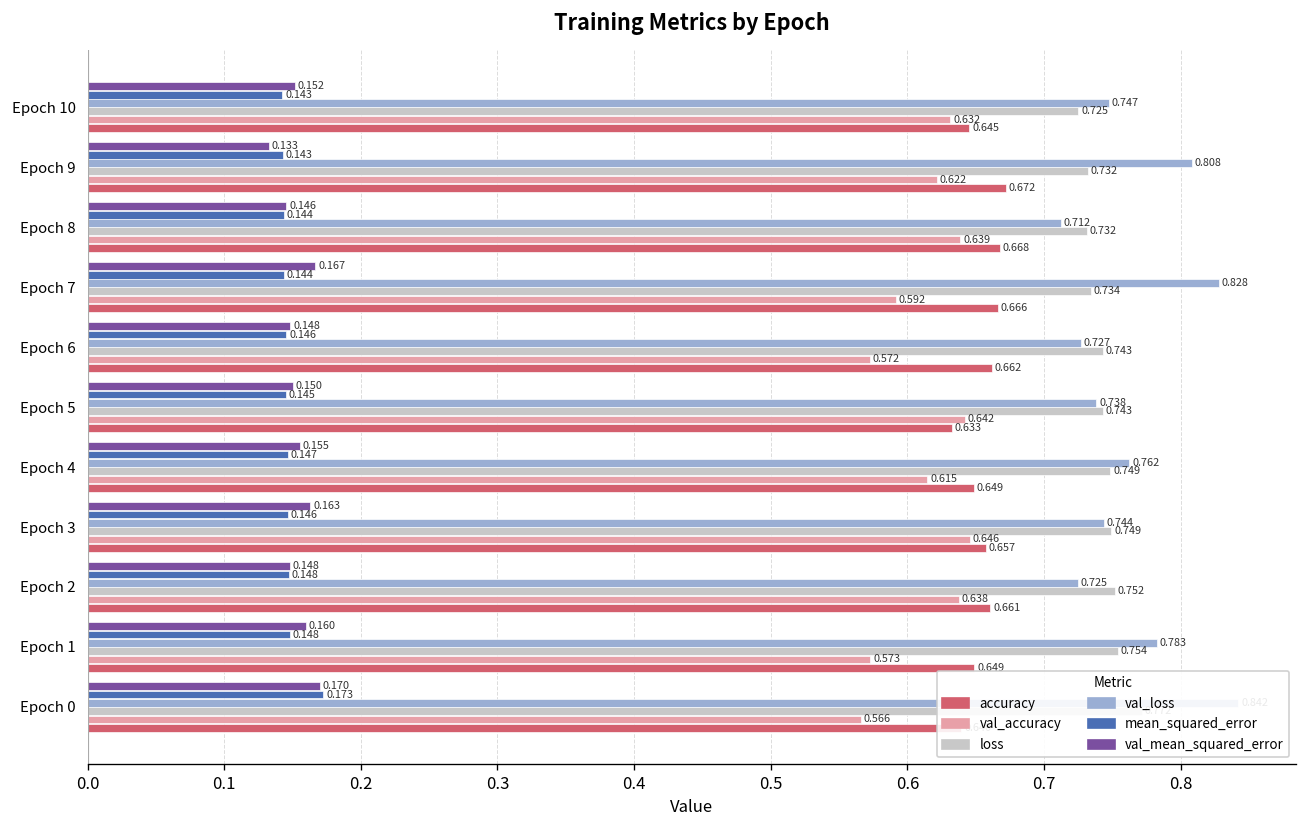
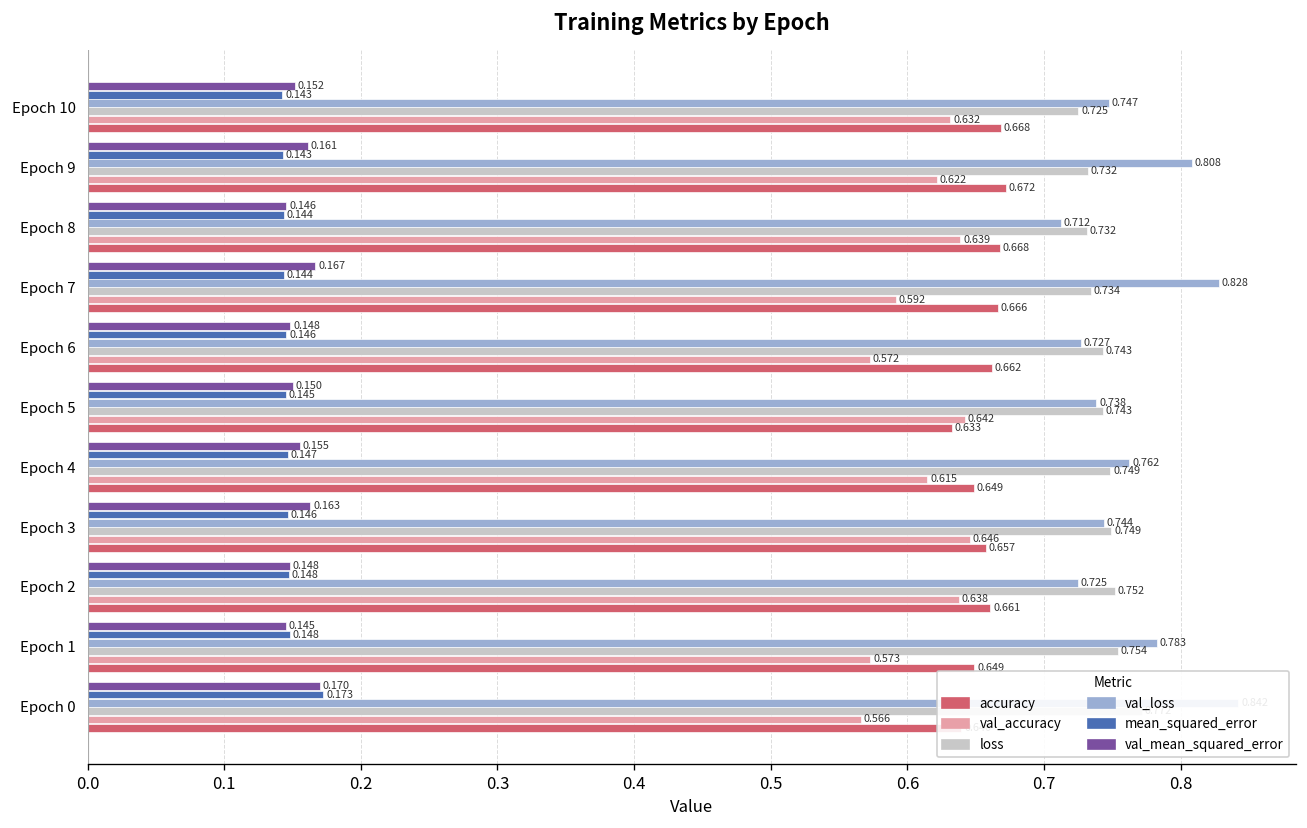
  {
    "accuracy": {
-     "Epoch 10": 0.645,
+     "Epoch 10": 0.668,
      "Epoch 9": 0.672,
      "Epoch 8": 0.668,
      "Epoch 7": 0.666,
      "Epoch 6": 0.662,
      "Epoch 5": 0.633,
      "Epoch 4": 0.649,
      "Epoch 3": 0.657,
      "Epoch 2": 0.661,
      "Epoch 1": 0.649
    },
    "val_accuracy": {
      "Epoch 10": 0.632,
      "Epoch 9": 0.622,
      "Epoch 8": 0.639,
      "Epoch 7": 0.592,
      "Epoch 6": 0.572,
      "Epoch 5": 0.642,
      "Epoch 4": 0.615,
      "Epoch 3": 0.646,
      "Epoch 2": 0.638,
      "Epoch 1": 0.573,
      "Epoch 0": 0.566
    },
    "mean_squared_error": {
      "Epoch 10": 0.143,
      "Epoch 9": 0.143,
      "Epoch 7": 0.144,
      "Epoch 4": 0.147,
      "Epoch 3": 0.146,
      "Epoch 1": 0.148
    },
    "val_mean_squared_error": {
      "Epoch 10": 0.152,
-     "Epoch 9": 0.133,
+     "Epoch 9": 0.161,
      "Epoch 7": 0.167,
      "Epoch 4": 0.155,
      "Epoch 3": 0.163,
-     "Epoch 1": 0.160
+     "Epoch 1": 0.145
    }
  }
